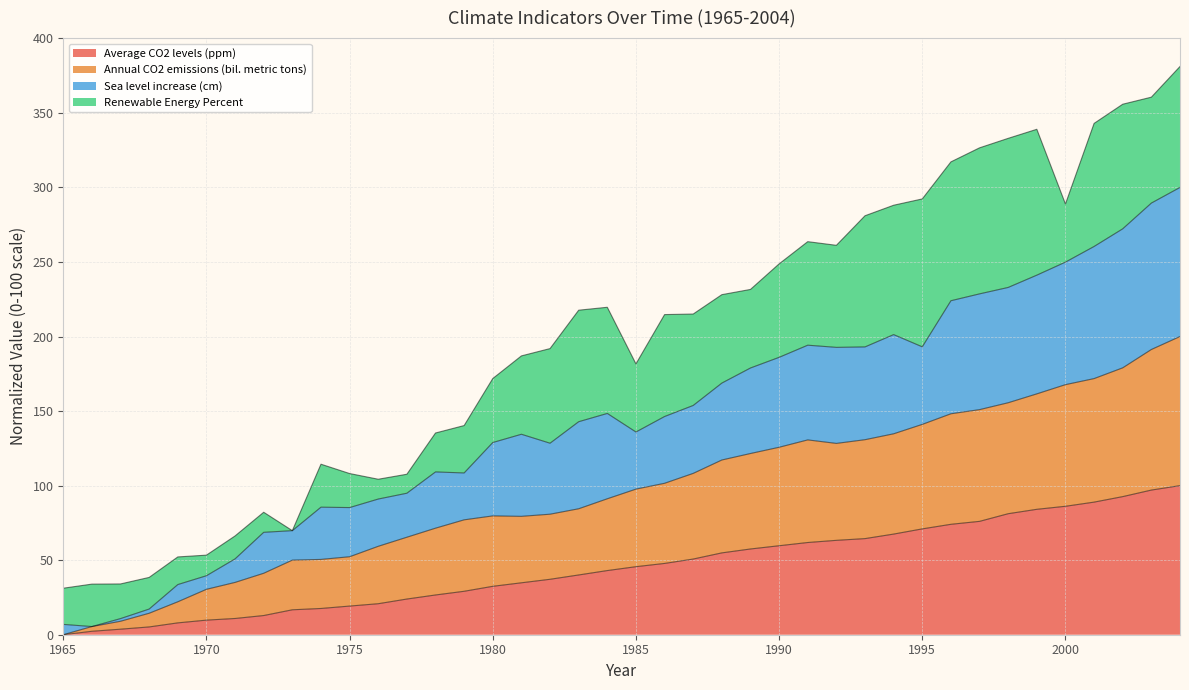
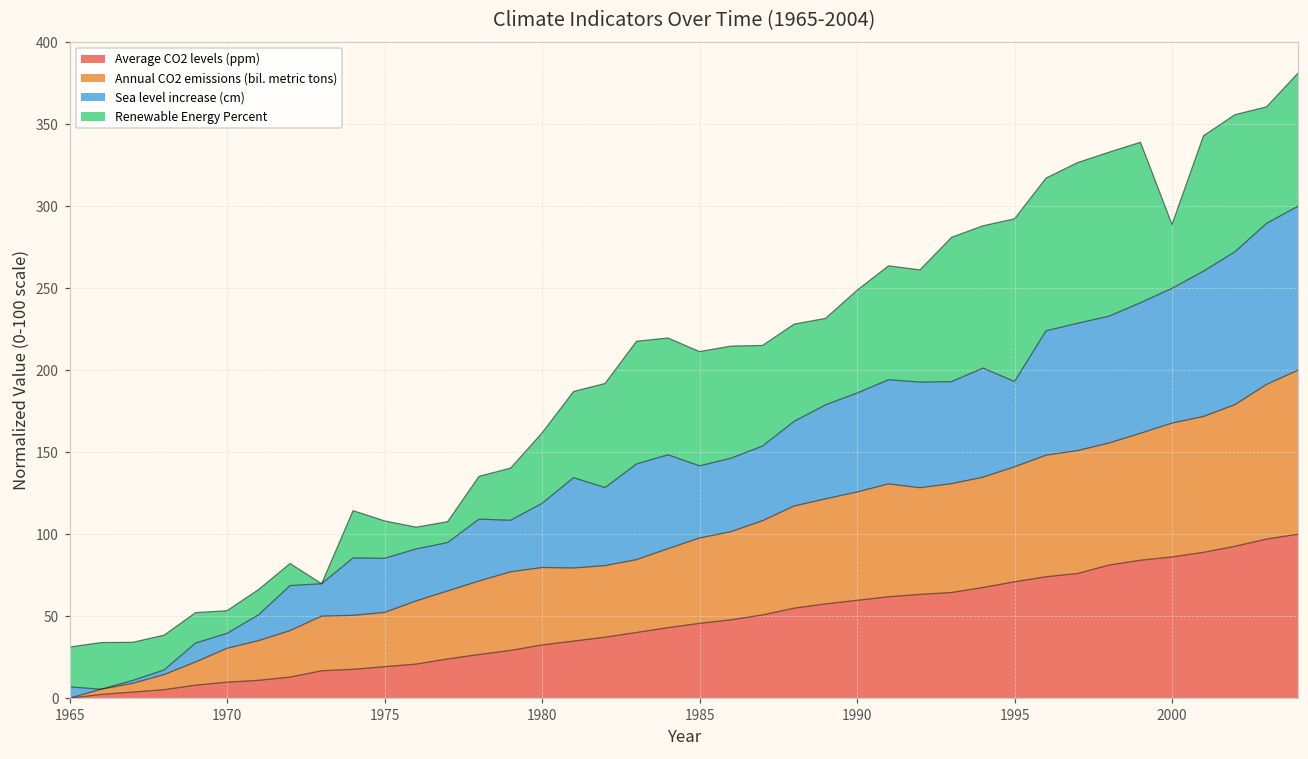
  {
    "Sea level increase (cm)": {
      "1965": 7,
      "1970": 9,
      "1975": 33,
-     "1980": 49,
-     "1985": 38,
+     "1980": 39,
+     "1985": 44,
      "1990": 60,
      "1995": 52,
      "2000": 82
    },
    "Renewable Energy Percent": {
      "1965": 24,
      "1970": 14,
      "1975": 23,
      "1980": 43,
-     "1985": 46,
+     "1985": 70,
      "1990": 63,
      "1995": 99,
      "2000": 39
    }
  }
